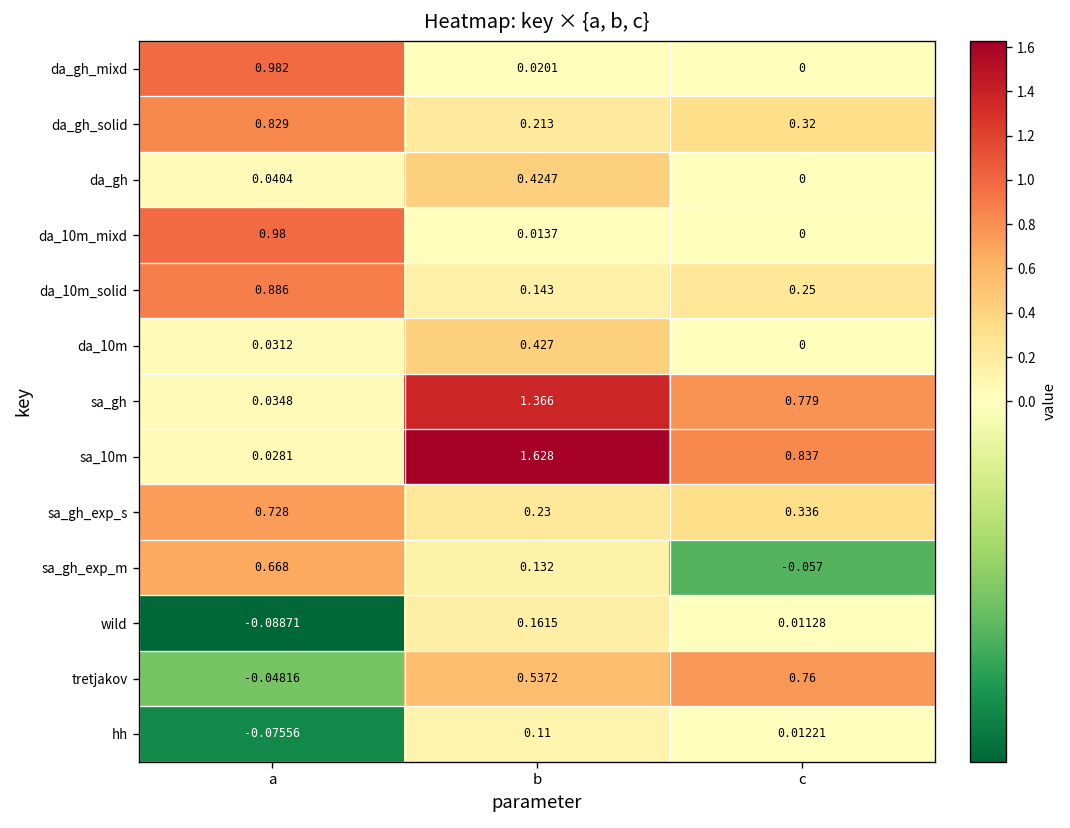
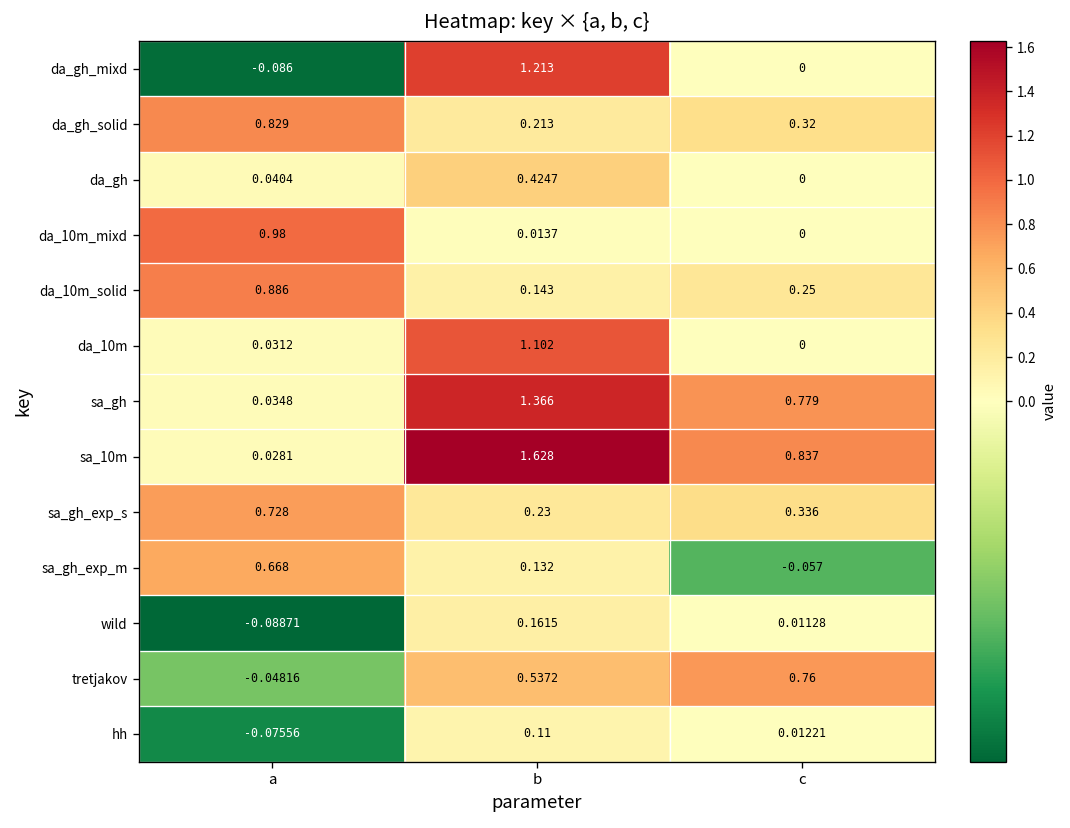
  {
    "da_gh_mixd": {
-     "a": 0.982,
-     "b": 0.0201,
+     "a": -0.086,
+     "b": 1.213,
      "c": 0
    },
    "da_gh_solid": {
      "a": 0.829,
      "b": 0.213,
      "c": 0.32
    },
    "da_gh": {
      "a": 0.0404,
      "b": 0.4247,
      "c": 0
    },
    "da_10m_mixd": {
      "a": 0.98,
      "b": 0.0137,
      "c": 0
    },
    "da_10m_solid": {
      "a": 0.886,
      "b": 0.143,
      "c": 0.25
    },
    "da_10m": {
      "a": 0.0312,
-     "b": 0.427,
+     "b": 1.102,
      "c": 0
    },
    "sa_gh": {
      "a": 0.0348,
      "b": 1.366,
      "c": 0.779
    },
    "sa_10m": {
      "a": 0.0281,
      "b": 1.628,
      "c": 0.837
    },
    "sa_gh_exp_s": {
      "a": 0.728,
      "b": 0.23,
      "c": 0.336
    },
    "sa_gh_exp_m": {
      "a": 0.668,
      "b": 0.132,
      "c": -0.057
    },
    "wild": {
      "a": -0.08871,
      "b": 0.1615,
      "c": 0.01128
    },
    "tretjakov": {
      "a": -0.04816,
      "b": 0.5372,
      "c": 0.76
    },
    "hh": {
      "a": -0.07556,
      "b": 0.11,
      "c": 0.01221
    }
  }
